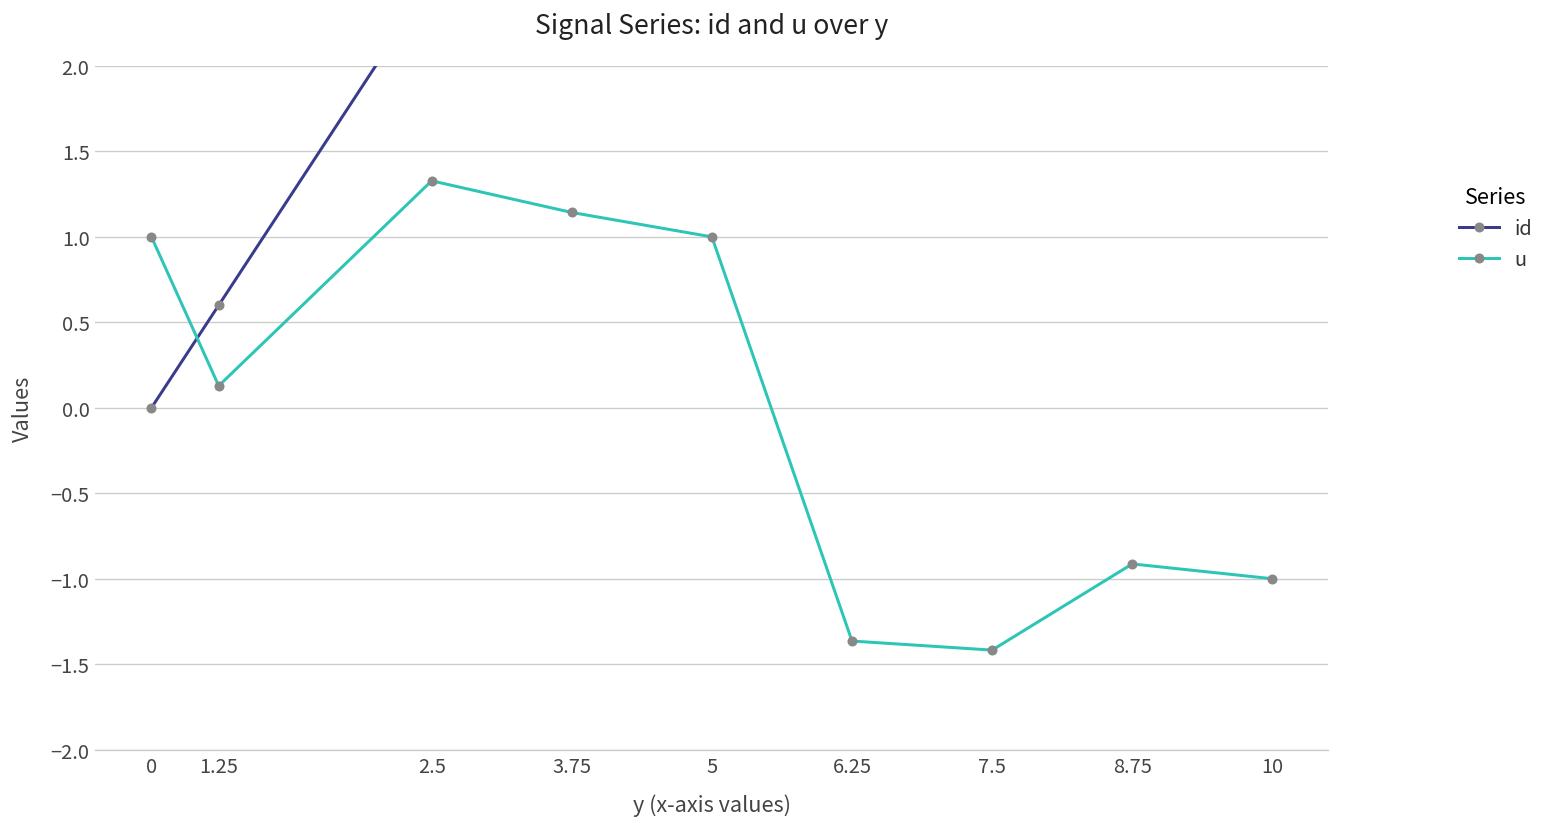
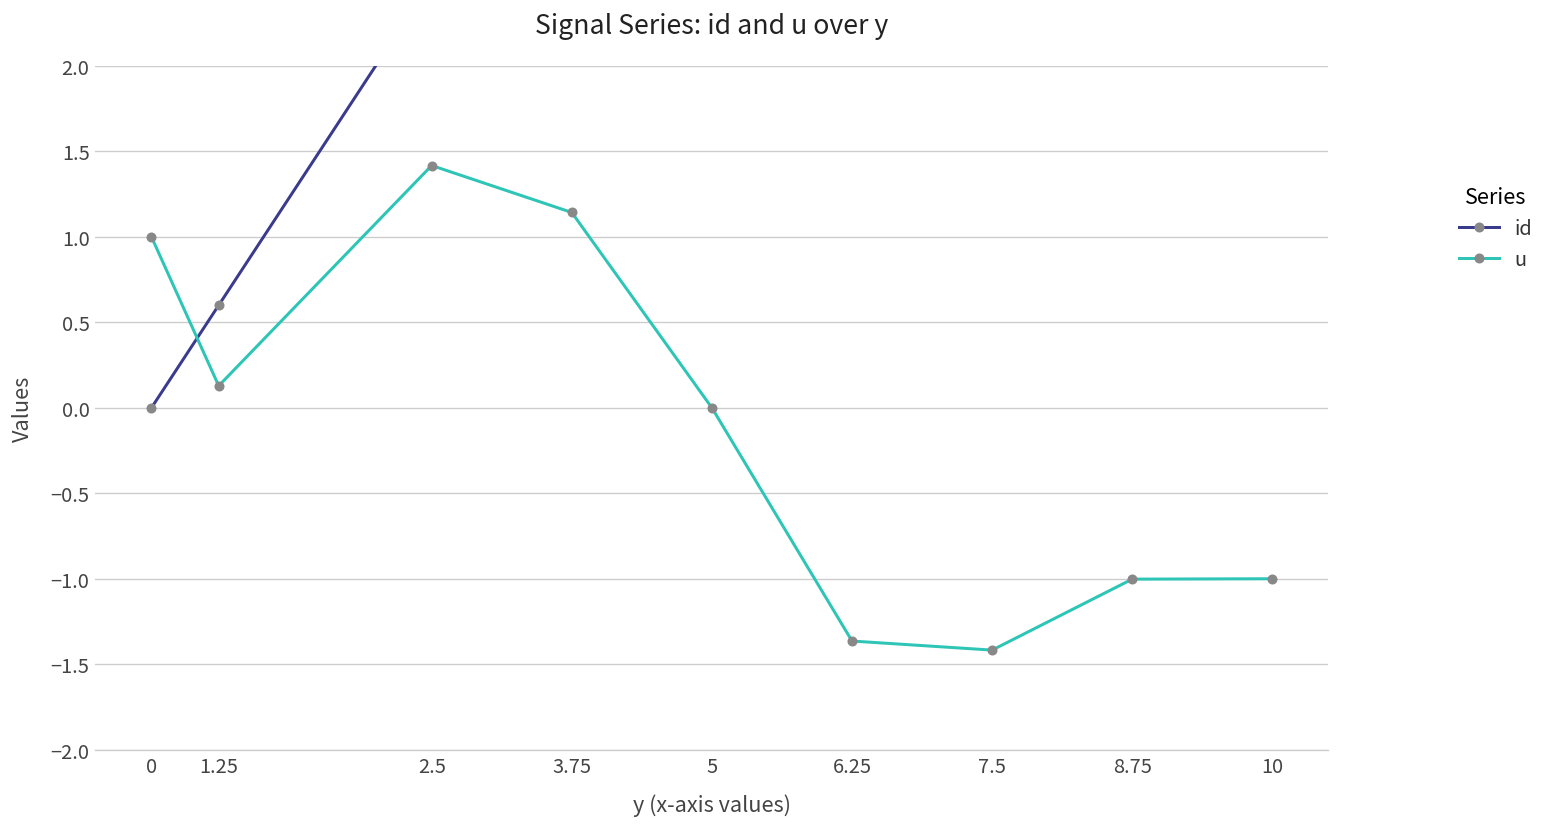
  {
    "id": {
      "0": 0.00,
      "1.25": 0.60
    },
    "u": {
      "0": 1.00,
      "1.25": 0.13,
-     "2.5": 1.33,
+     "2.5": 1.42,
      "3.75": 1.14,
-     "5": 1,
+     "5": 0,
      "6.25": -1.36,
      "7.5": -1.42,
-     "8.75": -0.91,
+     "8.75": -1.00,
      "10": -1.00
    }
  }
